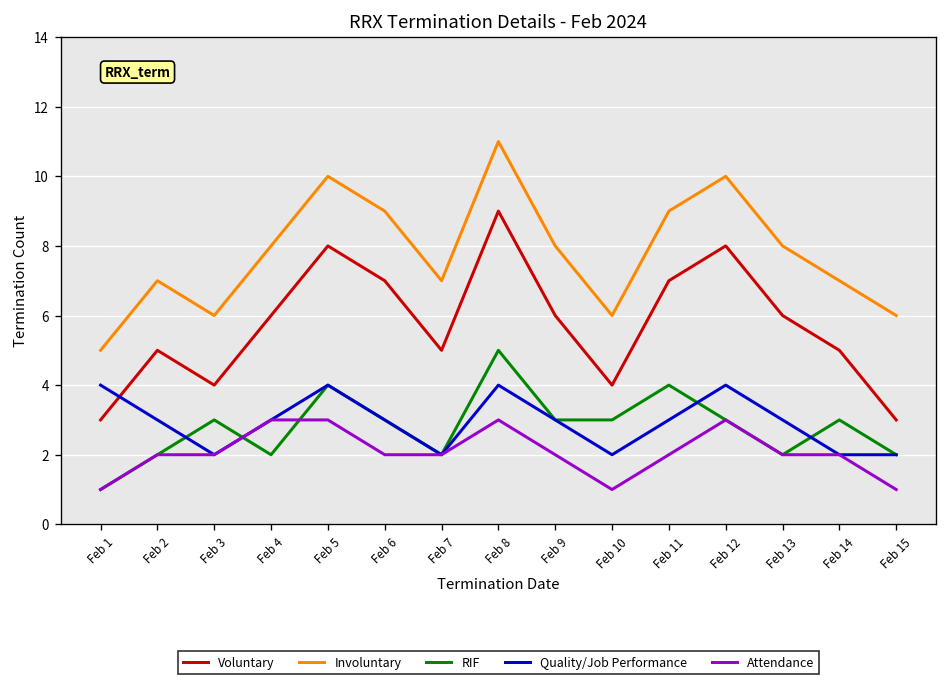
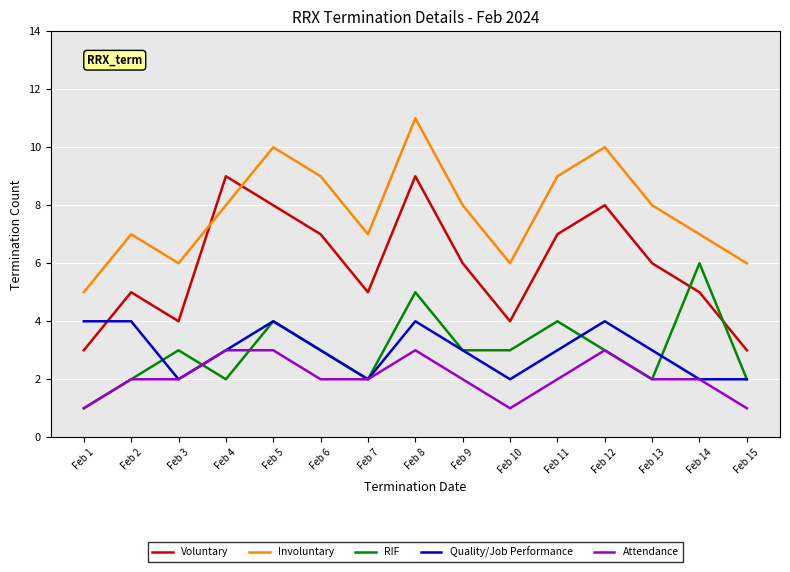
  {
    "Voluntary": {
      "Feb 1": 3,
      "Feb 2": 5,
      "Feb 3": 4,
-     "Feb 4": 6,
+     "Feb 4": 9,
      "Feb 5": 8,
      "Feb 6": 7,
      "Feb 7": 5,
      "Feb 8": 9,
      "Feb 9": 6,
      "Feb 10": 4,
      "Feb 11": 7,
      "Feb 12": 8,
      "Feb 13": 6,
      "Feb 14": 5,
      "Feb 15": 3
    },
    "Involuntary": {
      "Feb 1": 5,
      "Feb 2": 7,
      "Feb 3": 6,
      "Feb 4": 8,
      "Feb 5": 10,
      "Feb 6": 9,
      "Feb 7": 7,
      "Feb 8": 11,
      "Feb 9": 8,
      "Feb 10": 6,
      "Feb 11": 9,
      "Feb 12": 10,
      "Feb 13": 8,
      "Feb 14": 7,
      "Feb 15": 6
    },
    "RIF": {
      "Feb 3": 3,
      "Feb 4": 2,
      "Feb 8": 5,
      "Feb 10": 3,
      "Feb 11": 4,
-     "Feb 14": 3
+     "Feb 14": 6
    },
    "Quality/Job Performance": {
      "Feb 1": 4,
-     "Feb 2": 3,
+     "Feb 2": 4,
      "Feb 8": 4,
      "Feb 10": 2,
      "Feb 11": 3,
      "Feb 12": 4,
      "Feb 13": 3
    },
    "Attendance": {
      "Feb 5": 3,
      "Feb 6": 2,
      "Feb 8": 3,
      "Feb 9": 2,
      "Feb 10": 1,
      "Feb 11": 2,
      "Feb 15": 1
    }
  }
